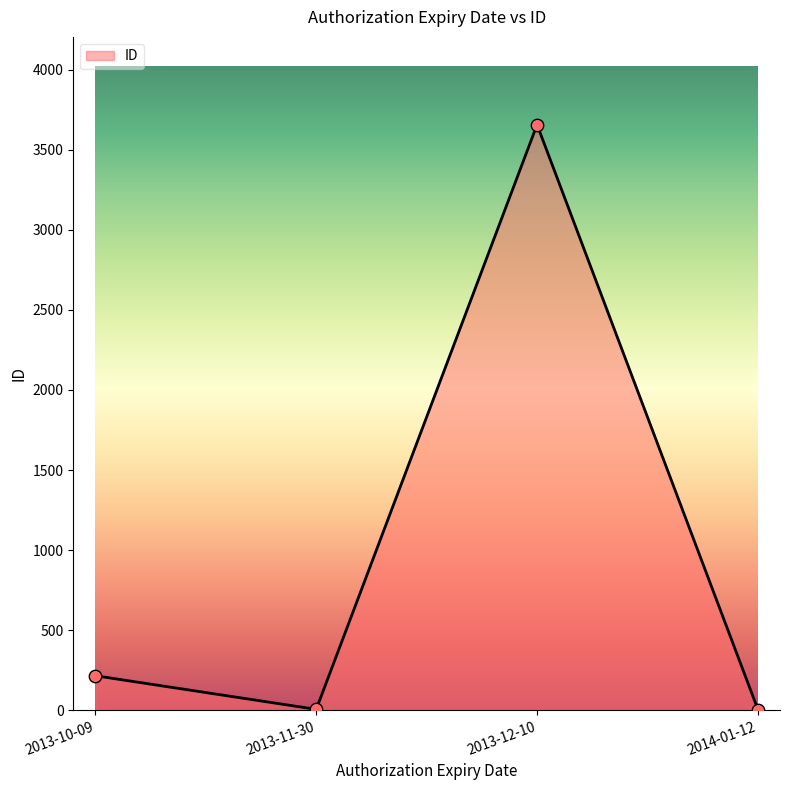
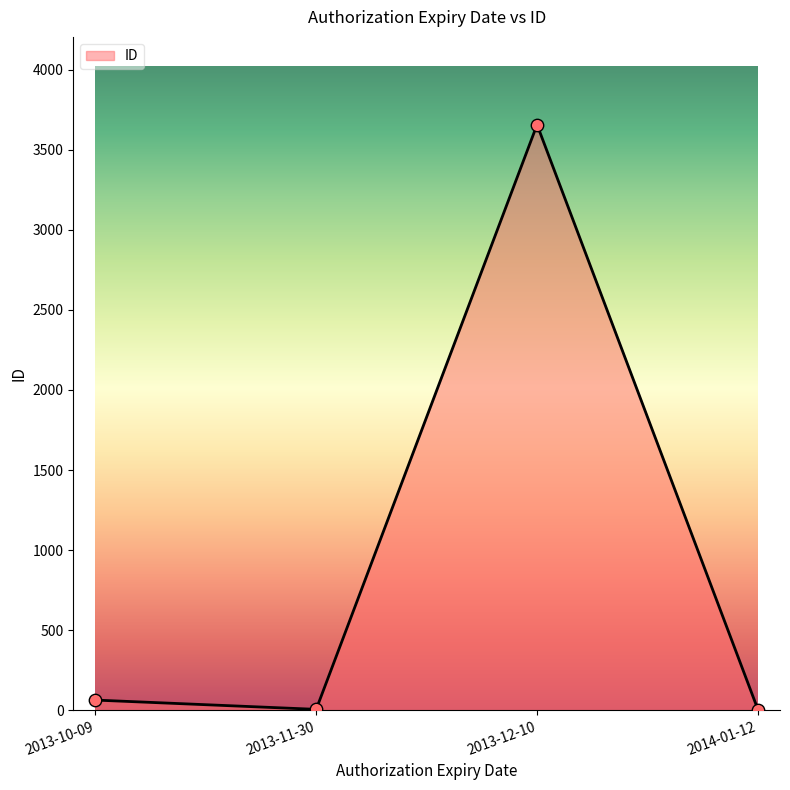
  {
-   "2013-10-09": 220,
+   "2013-10-09": 60,
    "2013-11-30": 10,
    "2013-12-10": 3660,
    "2014-01-12": 0
  }
